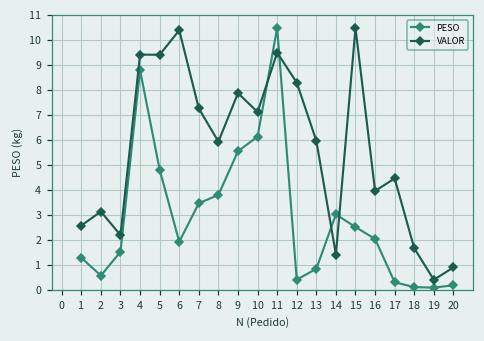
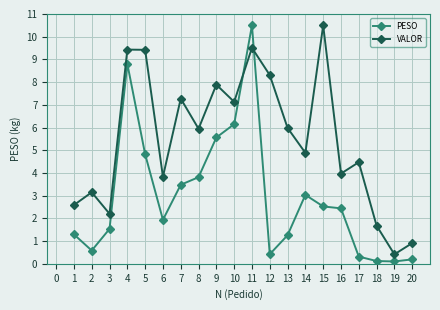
  {
    "PESO": {
      "1": 1.3,
      "2": 0.6,
      "3": 1.5,
      "4": 8.8,
      "5": 4.8,
      "6": 1.9,
      "7": 3.5,
      "8": 3.8,
      "9": 5.6,
      "10": 6.1,
      "11": 10.5,
      "12": 0.4,
-     "13": 0.9,
+     "13": 1.3,
      "14": 3.0,
      "15": 2.5,
-     "16": 2.1,
+     "16": 2.4,
      "17": 0.3,
      "18": 0.1,
      "19": 0.1,
      "20": 0.2
    },
    "VALOR": {
      "1": 2.6,
      "2": 3.1,
      "3": 2.2,
      "4": 9.4,
      "5": 9.4,
-     "6": 10.4,
+     "6": 3.8,
      "7": 7.3,
      "8": 5.9,
      "9": 7.9,
      "10": 7.1,
      "11": 9.5,
      "12": 8.3,
      "13": 6.0,
-     "14": 1.4,
+     "14": 4.9,
      "15": 10.5,
      "16": 4.0,
      "17": 4.5,
      "18": 1.7,
      "19": 0.4,
      "20": 0.9
    }
  }
